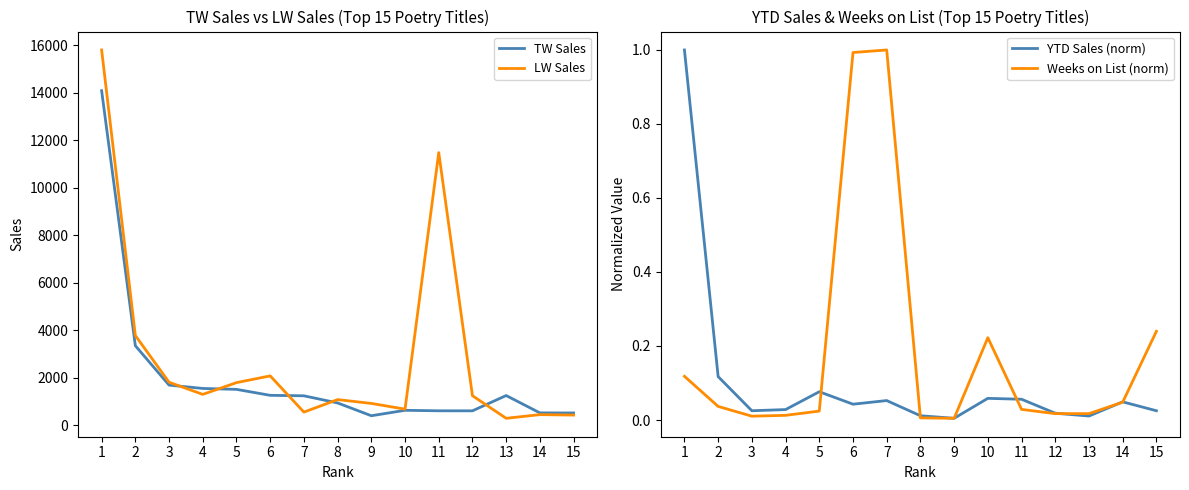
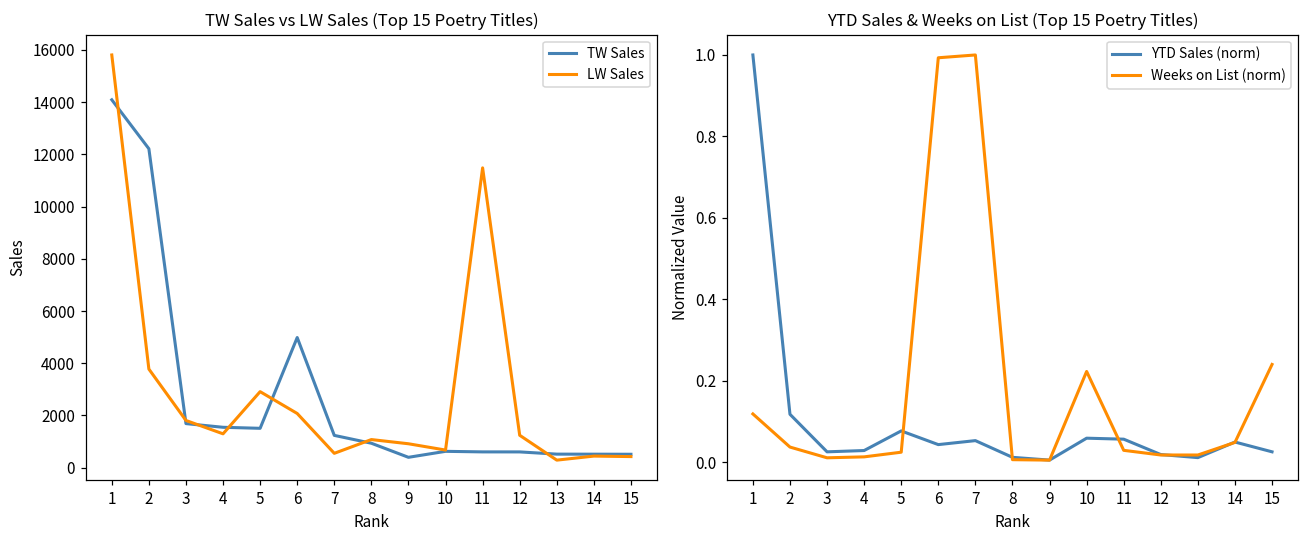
  {
    "TW Sales vs LW Sales (Top 15 Poetry Titles)": {
      "TW Sales": {
        "1": 14100,
-       "2": 3300,
+       "2": 12200,
        "3": 1700,
        "4": 1500,
        "5": 1500,
-       "6": 1300,
+       "6": 5000,
        "7": 1200,
        "8": 900,
        "9": 400,
        "11": 600,
        "12": 600,
-       "13": 1200
+       "13": 500
      },
      "LW Sales": {
        "1": 15800,
        "2": 3800,
        "3": 1800,
        "4": 1300,
-       "5": 1800,
+       "5": 2900,
        "6": 2100,
        "7": 600,
        "8": 1100,
        "9": 900,
        "11": 11500,
        "12": 1200,
        "13": 300
      }
    },
    "YTD Sales & Weeks on List (Top 15 Poetry Titles)": {
      "YTD Sales (norm)": {
        "1": 1.00,
        "2": 0.12,
        "3": 0.03,
        "4": 0.03,
        "5": 0.08,
        "6": 0.04,
        "7": 0.05,
        "10": 0.06,
        "11": 0.06,
        "15": 0.03
      },
      "Weeks on List (norm)": {
        "1": 0.12,
        "2": 0.04,
        "3": 0.01,
        "4": 0.01,
        "5": 0.02,
        "6": 0.99,
        "7": 1.00,
        "10": 0.22,
        "11": 0.03,
        "15": 0.24
      }
    }
  }
